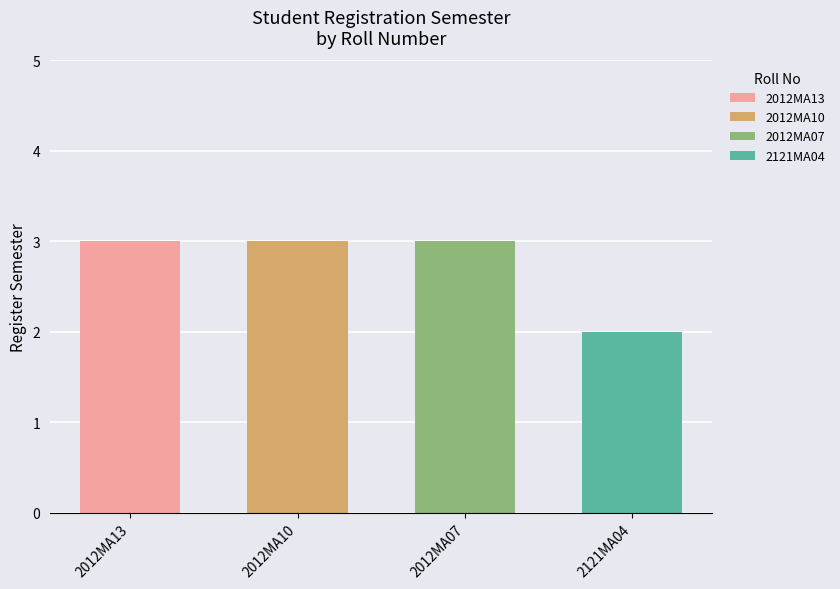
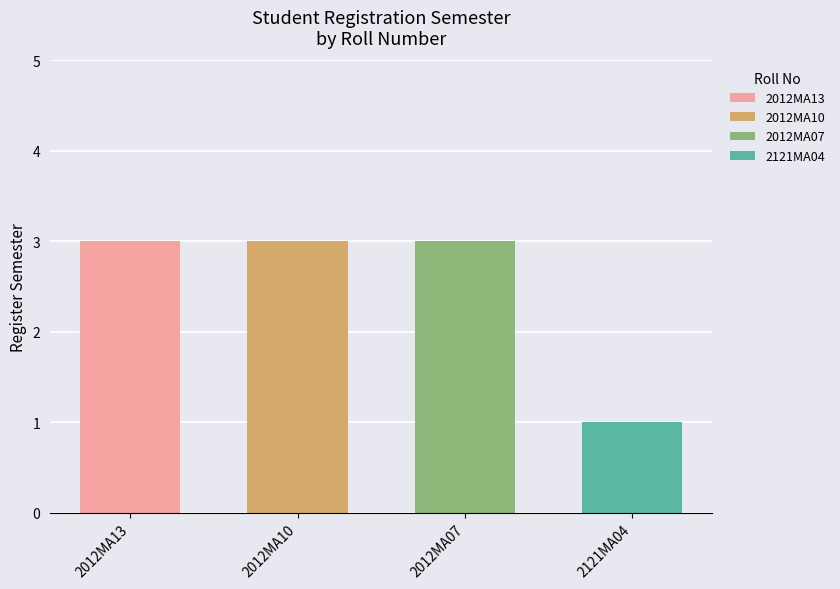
  {
    "2012MA13": 3,
    "2012MA10": 3,
    "2012MA07": 3,
-   "2121MA04": 2
+   "2121MA04": 1
  }
